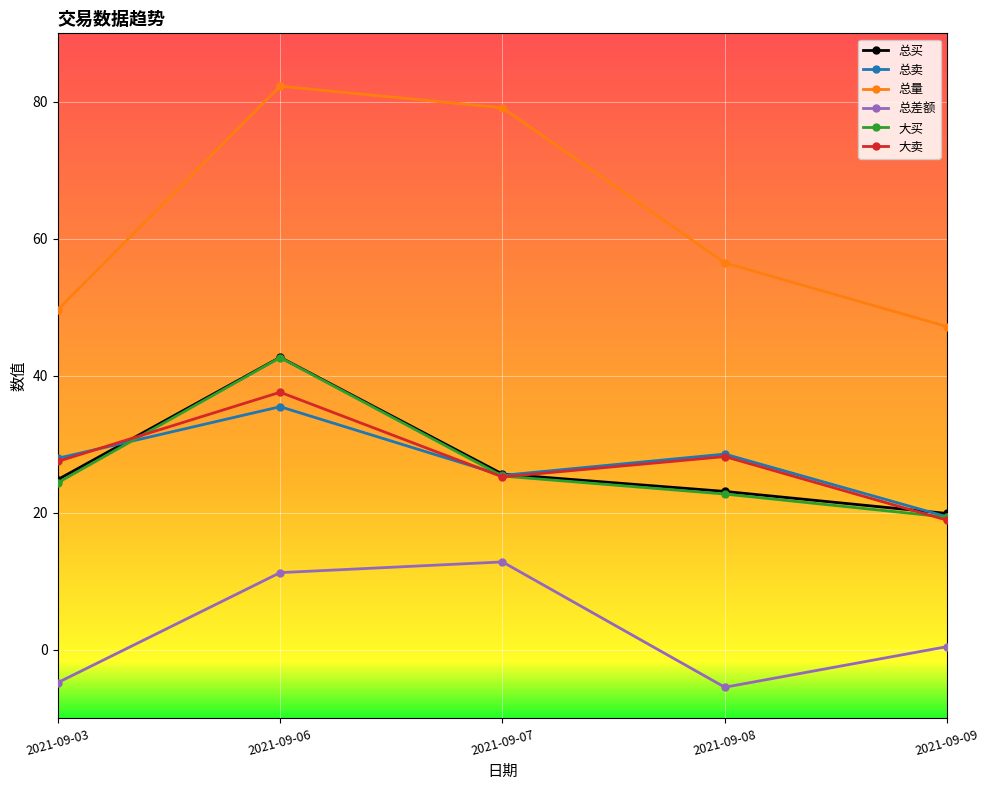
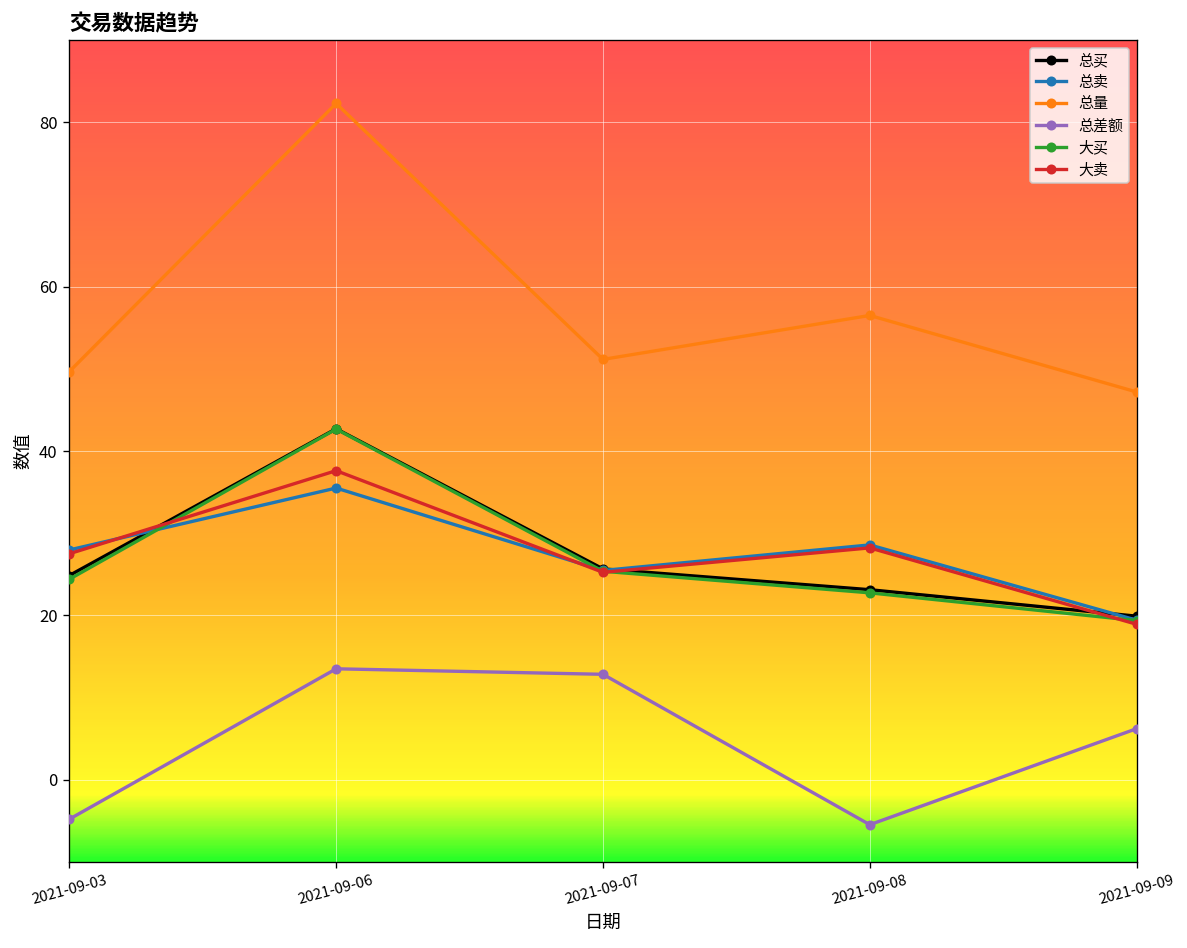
  {
    "总买": {
      "2021-09-03": 25,
      "2021-09-08": 23,
      "2021-09-09": 20
    },
    "总卖": {
      "2021-09-03": 28,
      "2021-09-06": 36
    },
    "总量": {
      "2021-09-03": 50,
      "2021-09-06": 82,
-     "2021-09-07": 79,
+     "2021-09-07": 51,
      "2021-09-08": 56,
      "2021-09-09": 47
    },
    "总差额": {
      "2021-09-03": -5,
-     "2021-09-06": 11,
+     "2021-09-06": 14,
      "2021-09-07": 13,
      "2021-09-08": -5,
-     "2021-09-09": 0
+     "2021-09-09": 6
    },
    "大买": {
      "2021-09-03": 24,
      "2021-09-08": 23
    },
    "大卖": {
      "2021-09-03": 28,
      "2021-09-06": 38,
      "2021-09-09": 19
    }
  }
